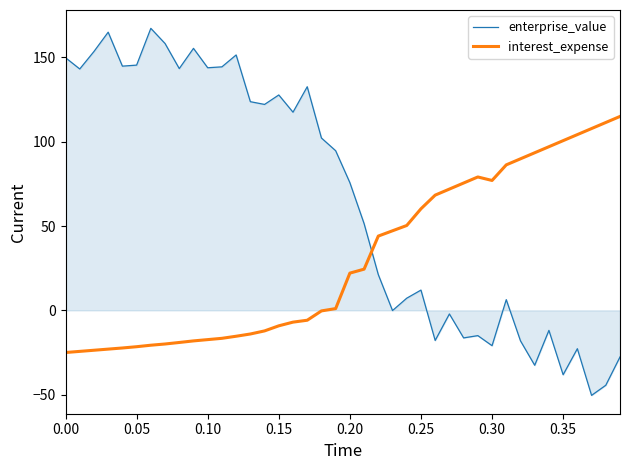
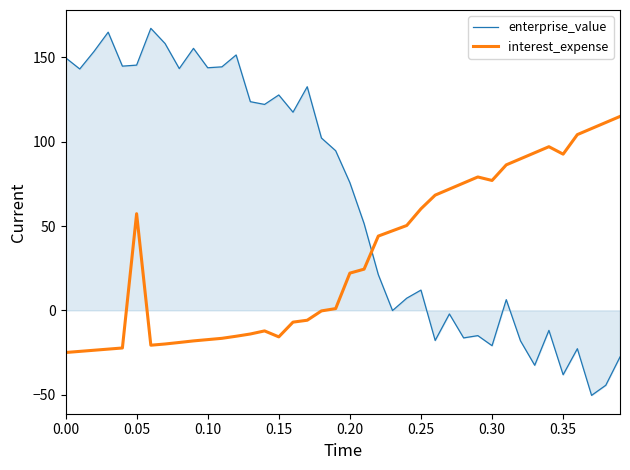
  {
    "interest_expense": {
      "0.00": -25,
-     "0.05": -22,
+     "0.05": 57,
      "0.10": -17,
-     "0.15": -9,
+     "0.15": -16,
      "0.20": 22,
      "0.25": 60,
      "0.30": 77,
-     "0.35": 101
+     "0.35": 93
    }
  }
